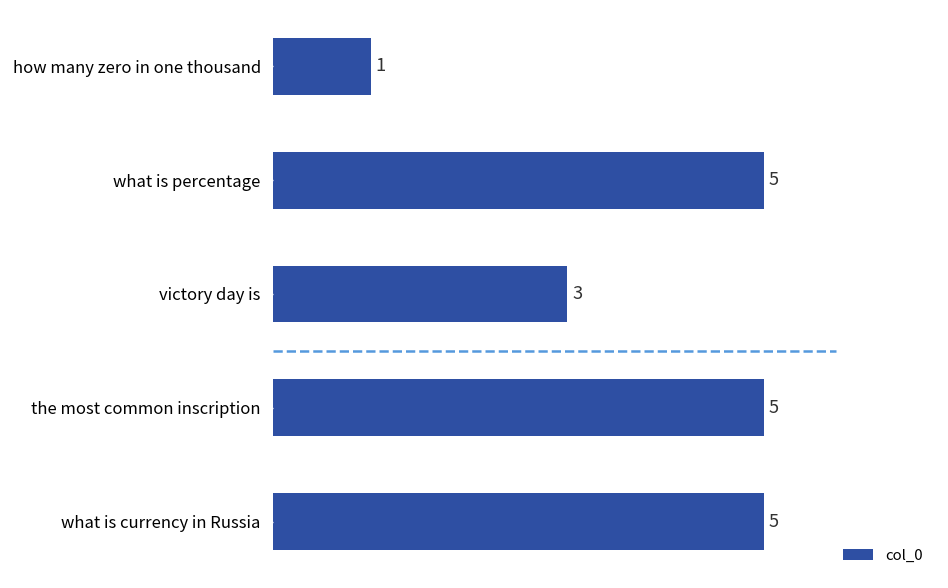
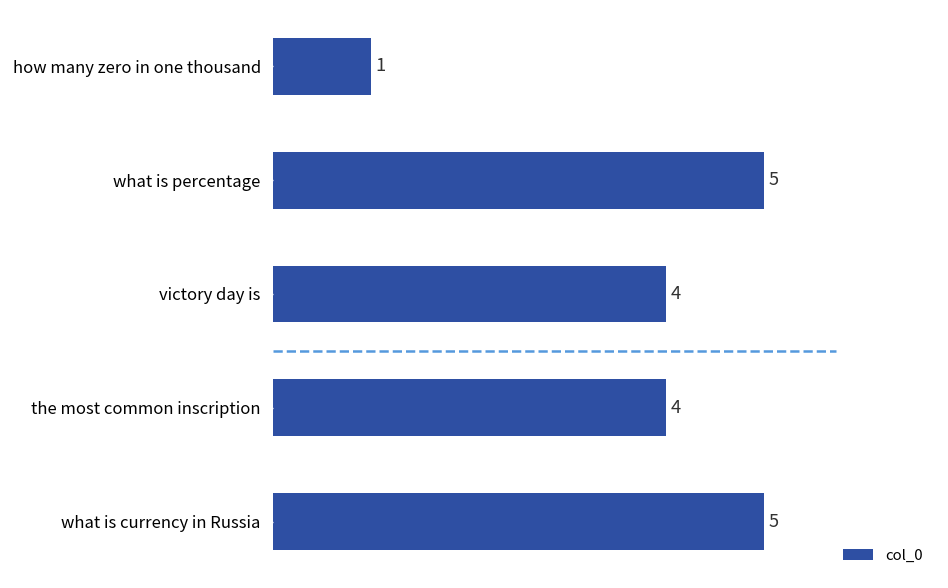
  {
    "how many zero in one thousand": 1,
    "what is percentage": 5,
-   "victory day is": 3,
-   "the most common inscription": 5,
+   "victory day is": 4,
+   "the most common inscription": 4,
    "what is currency in Russia": 5
  }
